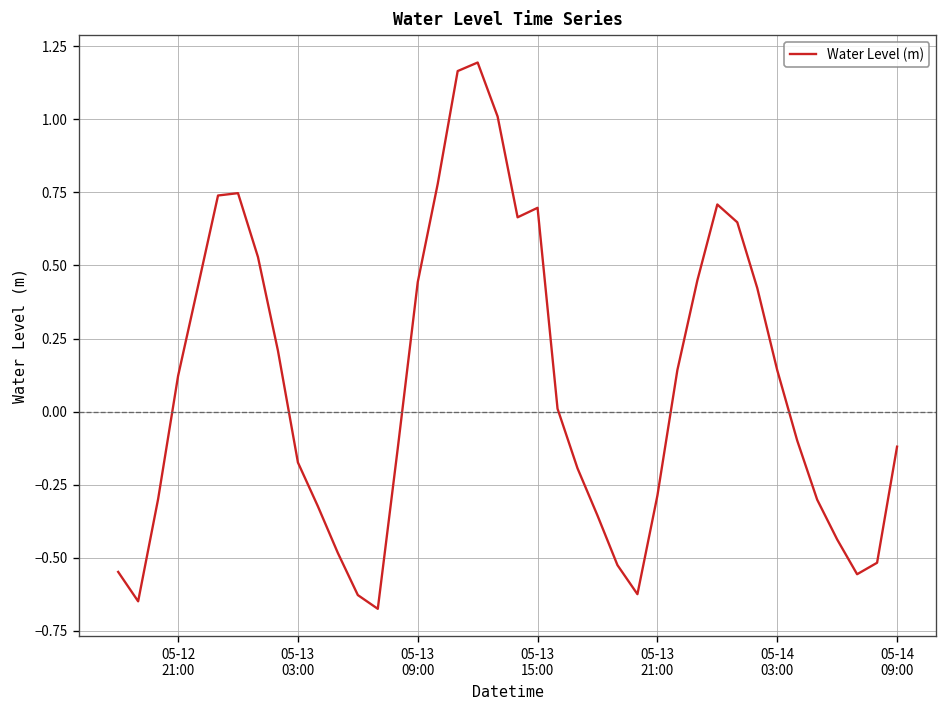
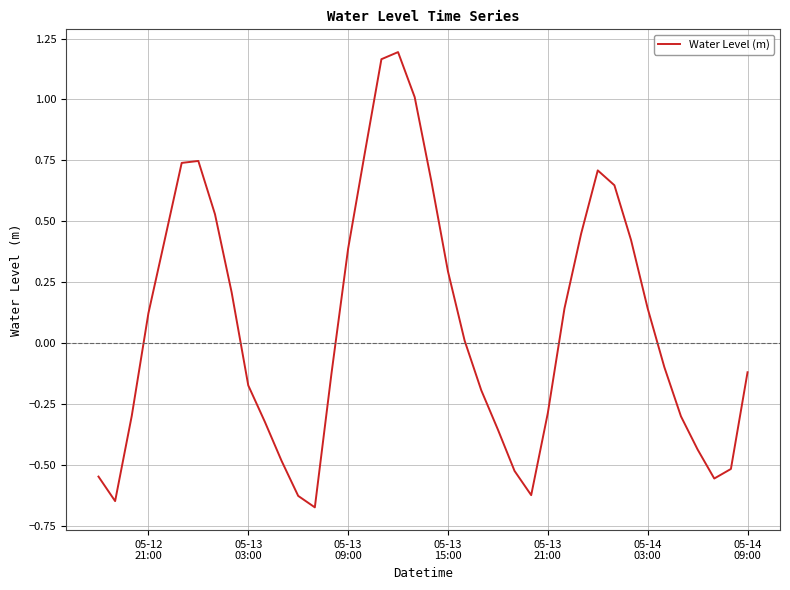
  {
    "05-12 21:00": 0.12,
    "05-13 03:00": -0.17,
-   "05-13 09:00": 0.44,
-   "05-13 15:00": 0.70,
+   "05-13 09:00": 0.39,
+   "05-13 15:00": 0.29,
    "05-13 21:00": -0.29,
    "05-14 03:00": 0.14,
    "05-14 09:00": -0.12
  }
